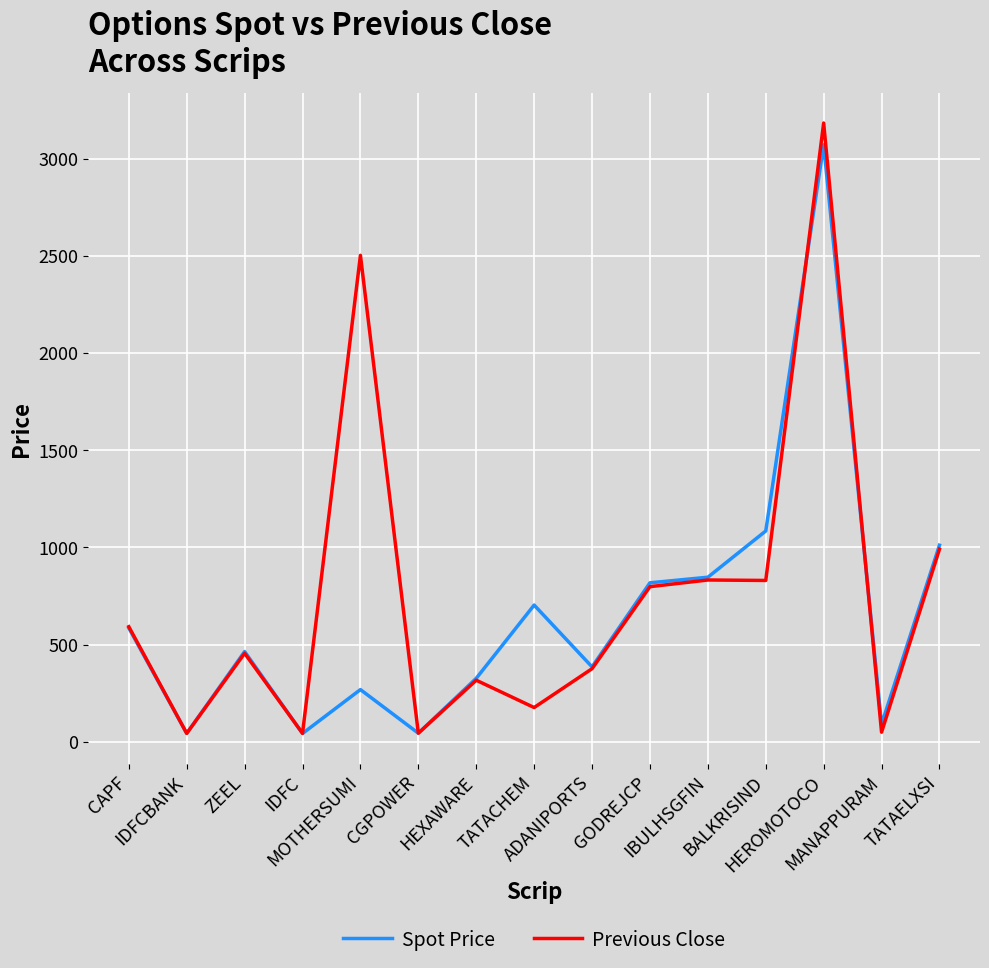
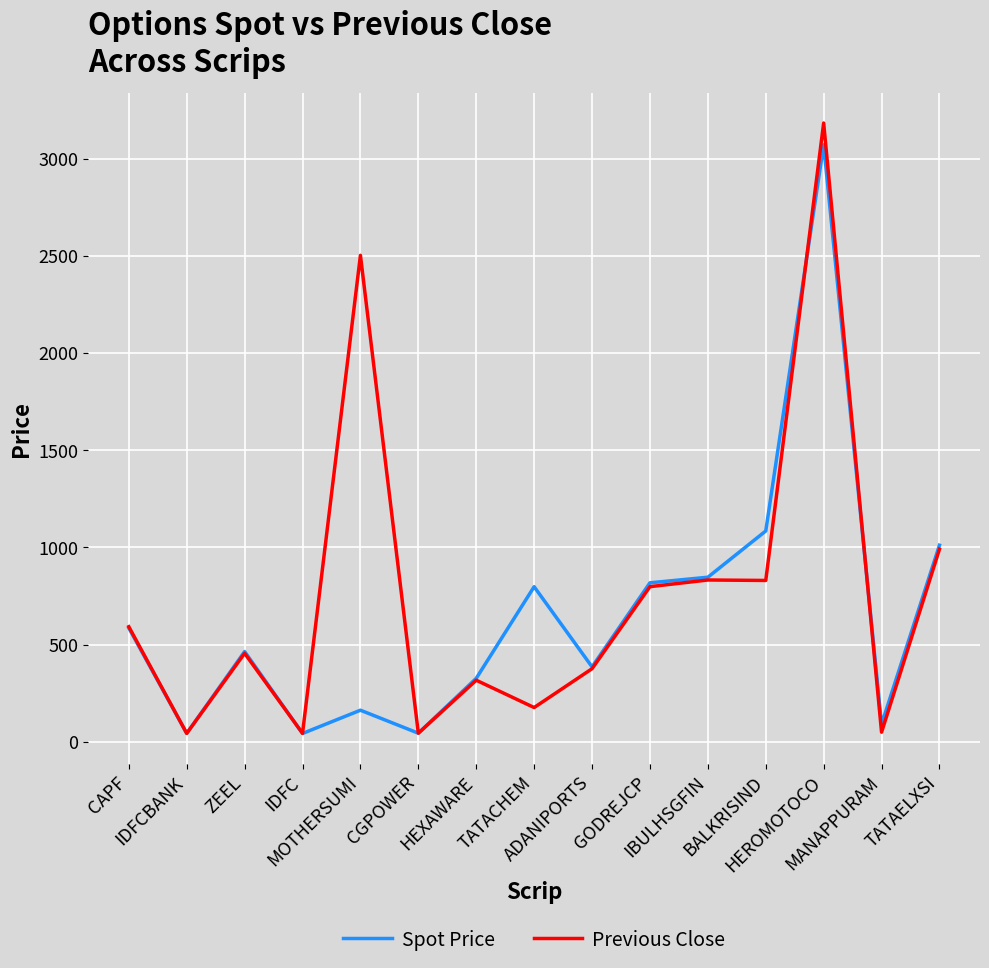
  {
    "Spot Price": {
-     "MOTHERSUMI": 270,
-     "TATACHEM": 700,
+     "MOTHERSUMI": 160,
+     "TATACHEM": 800,
      "GODREJCP": 820,
      "IBULHSGFIN": 850,
      "BALKRISIND": 1080,
      "HEROMOTOCO": 3070,
      "MANAPPURAM": 90,
      "TATAELXSI": 1010
    },
    "Previous Close": {
      "MOTHERSUMI": 2500,
      "TATACHEM": 180,
      "GODREJCP": 800,
      "IBULHSGFIN": 830,
      "BALKRISIND": 830,
      "HEROMOTOCO": 3180,
      "MANAPPURAM": 50,
      "TATAELXSI": 990
    }
  }
